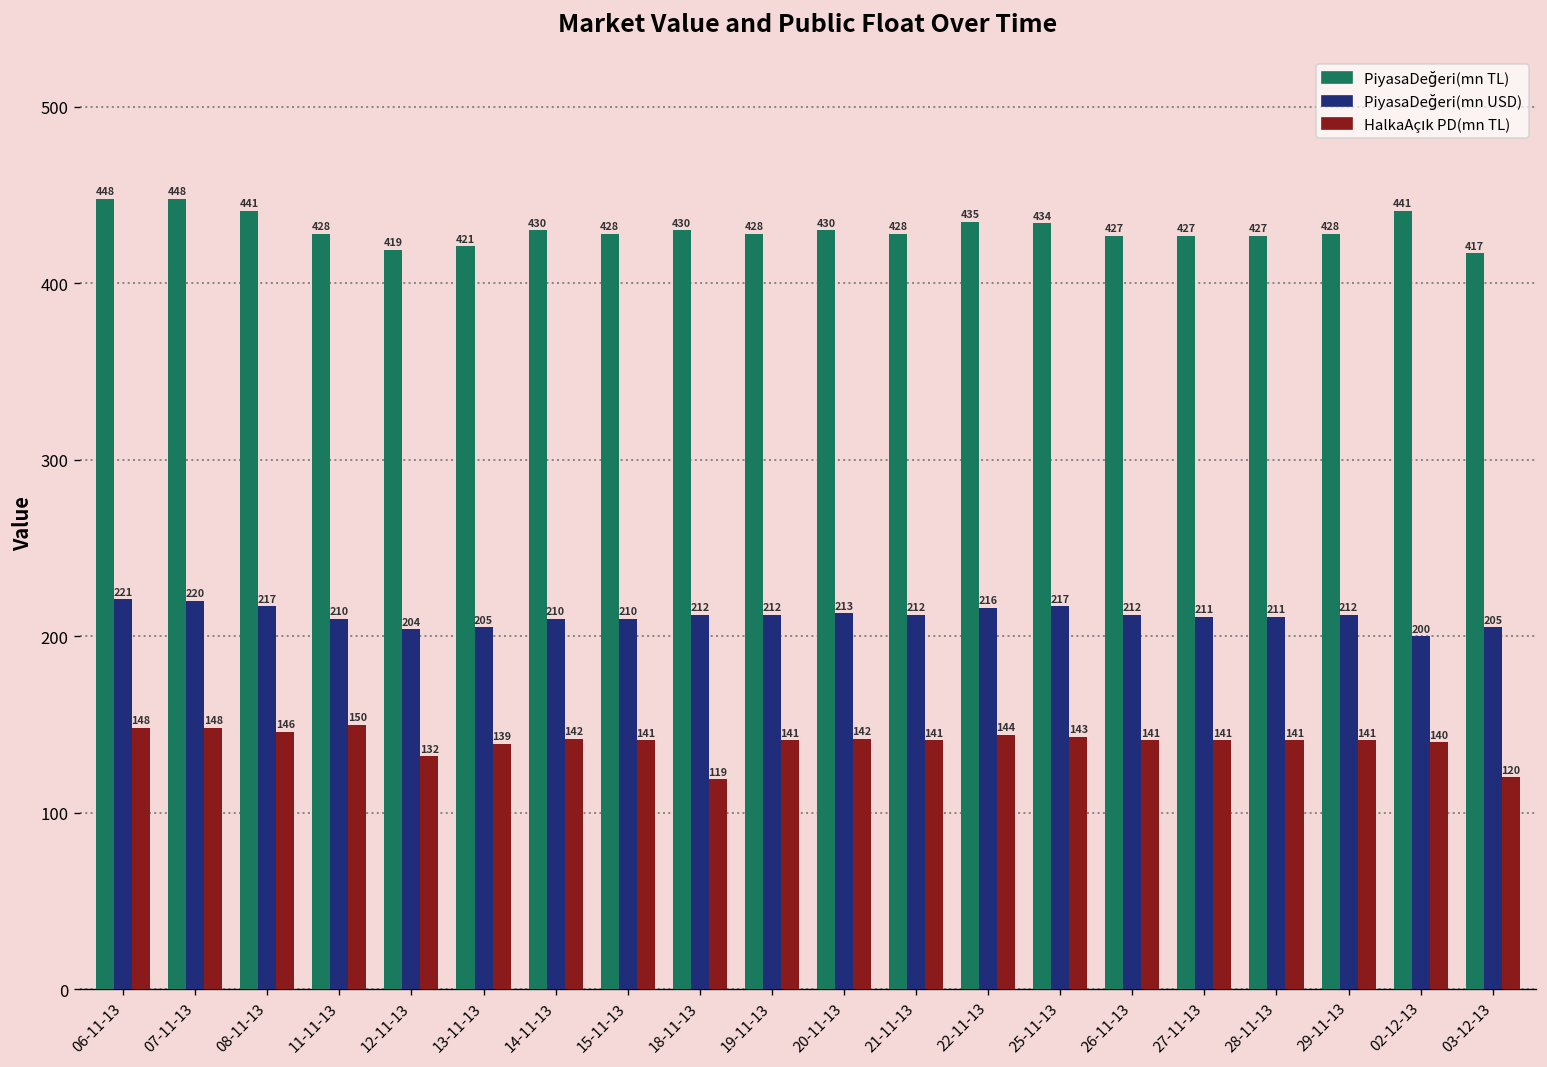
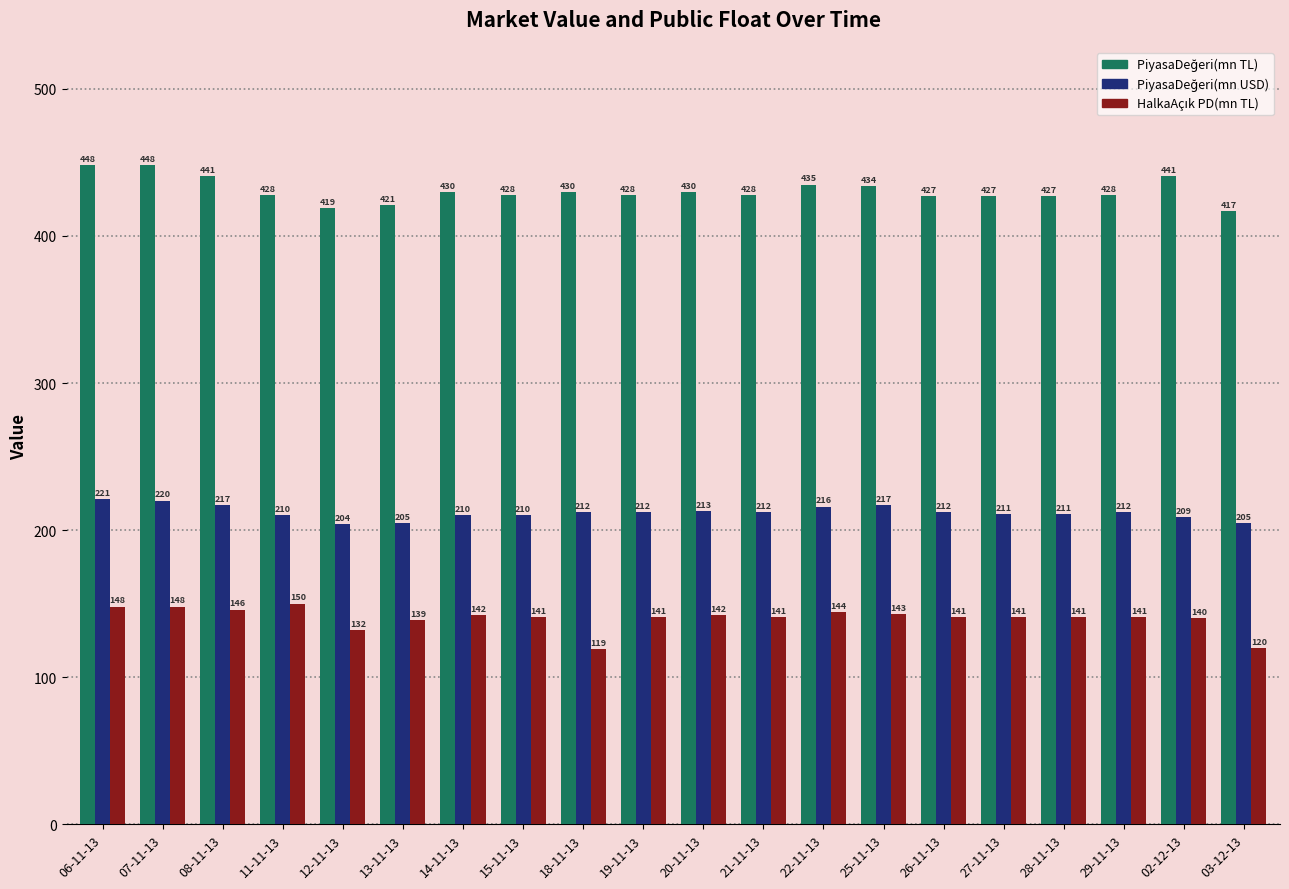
  {
    "PiyasaDeğeri(mn TL)": {
      "06-11-13": 448,
      "07-11-13": 448,
      "08-11-13": 441,
      "11-11-13": 428,
      "12-11-13": 419,
      "13-11-13": 421,
      "14-11-13": 430,
      "15-11-13": 428,
      "18-11-13": 430,
      "19-11-13": 428,
      "20-11-13": 430,
      "21-11-13": 428,
      "22-11-13": 435,
      "25-11-13": 434,
      "26-11-13": 427,
      "27-11-13": 427,
      "28-11-13": 427,
      "29-11-13": 428,
      "02-12-13": 441,
      "03-12-13": 417
    },
    "PiyasaDeğeri(mn USD)": {
      "06-11-13": 221,
      "07-11-13": 220,
      "08-11-13": 217,
      "11-11-13": 210,
      "12-11-13": 204,
      "13-11-13": 205,
      "14-11-13": 210,
      "15-11-13": 210,
      "18-11-13": 212,
      "19-11-13": 212,
      "20-11-13": 213,
      "21-11-13": 212,
      "22-11-13": 216,
      "25-11-13": 217,
      "26-11-13": 212,
      "27-11-13": 211,
      "28-11-13": 211,
      "29-11-13": 212,
-     "02-12-13": 200,
+     "02-12-13": 209,
      "03-12-13": 205
    },
    "HalkaAçık PD(mn TL)": {
      "06-11-13": 148,
      "07-11-13": 148,
      "08-11-13": 146,
      "11-11-13": 150,
      "12-11-13": 132,
      "13-11-13": 139,
      "14-11-13": 142,
      "15-11-13": 141,
      "18-11-13": 119,
      "19-11-13": 141,
      "20-11-13": 142,
      "21-11-13": 141,
      "22-11-13": 144,
      "25-11-13": 143,
      "26-11-13": 141,
      "27-11-13": 141,
      "28-11-13": 141,
      "29-11-13": 141,
      "02-12-13": 140,
      "03-12-13": 120
    }
  }
